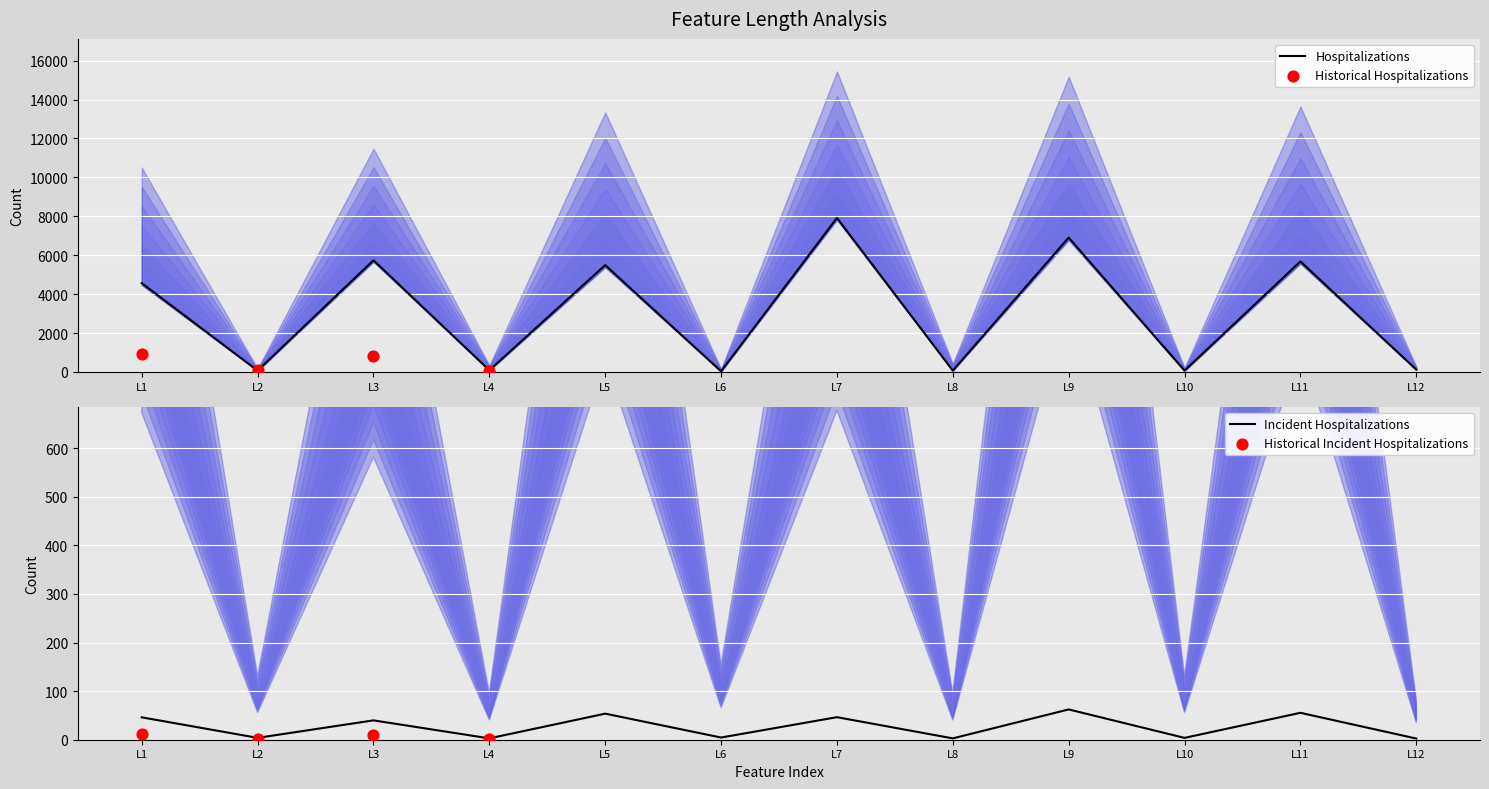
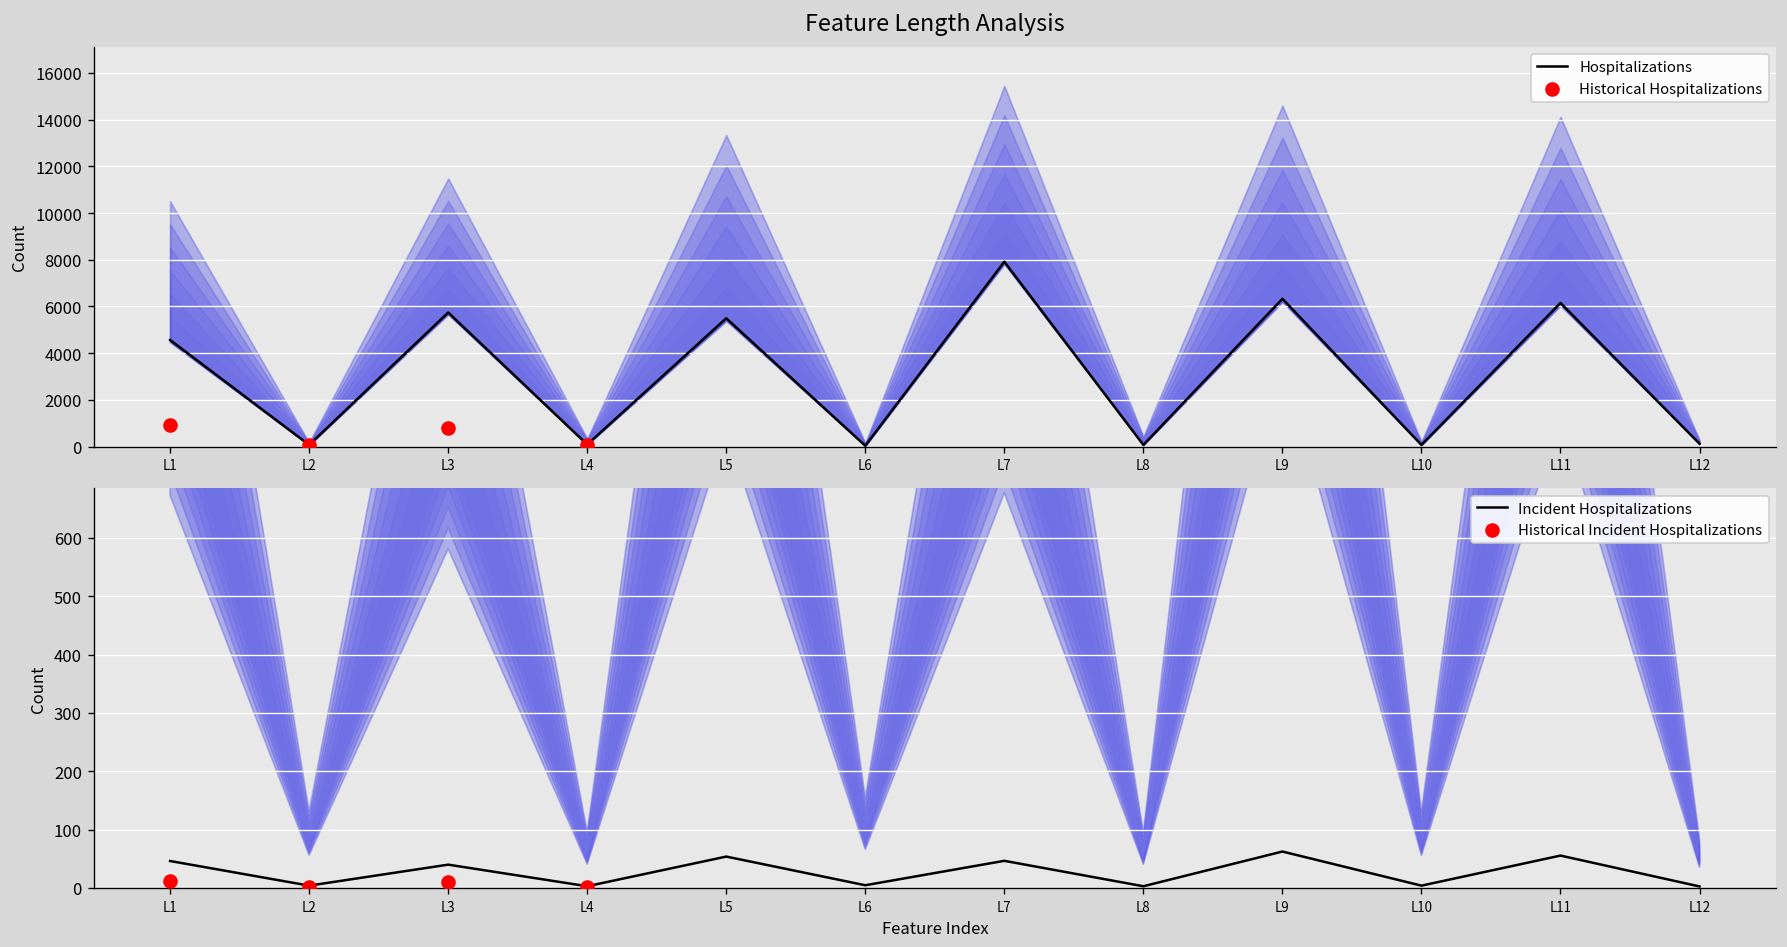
  {
    "Feature Length Analysis": {
      "Hospitalizations": {
        "L1": 4600,
        "L3": 5700,
        "L5": 5500,
        "L7": 7900,
-       "L9": 6900,
-       "L11": 5700
+       "L9": 6300,
+       "L11": 6200
      }
    }
  }
